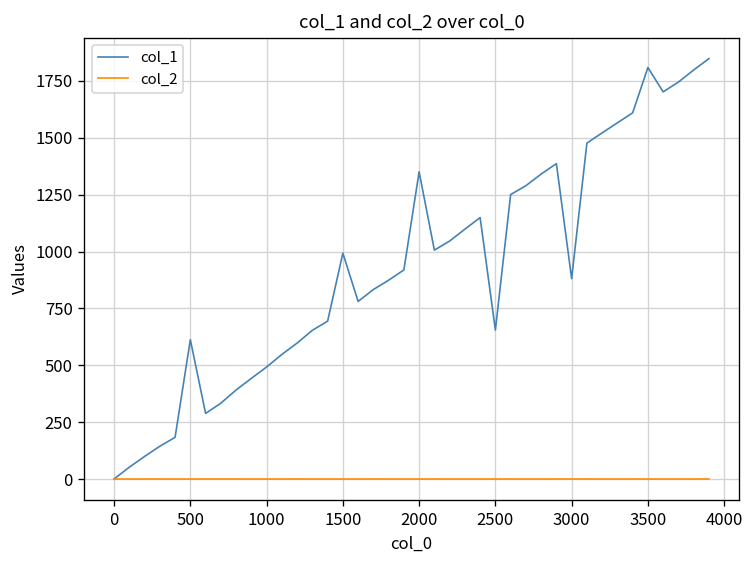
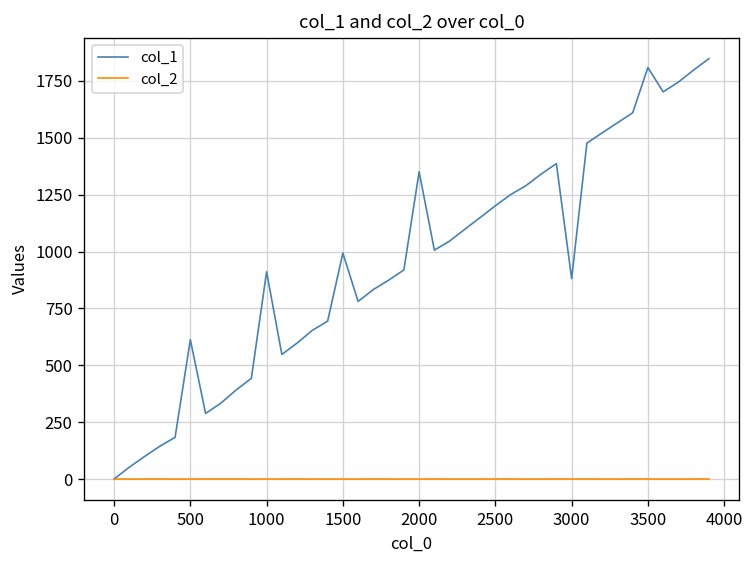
  {
    "col_1": {
      "500": 610,
-     "1000": 490,
+     "1000": 910,
      "1500": 990,
      "2000": 1350,
-     "2500": 660,
+     "2500": 1200,
      "3000": 880,
      "3500": 1810
    },
    "col_2": {
      "500": 0,
      "1000": 0,
      "1500": 0,
      "2000": 0,
      "2500": 0,
      "3000": 0,
      "3500": 0
    }
  }
